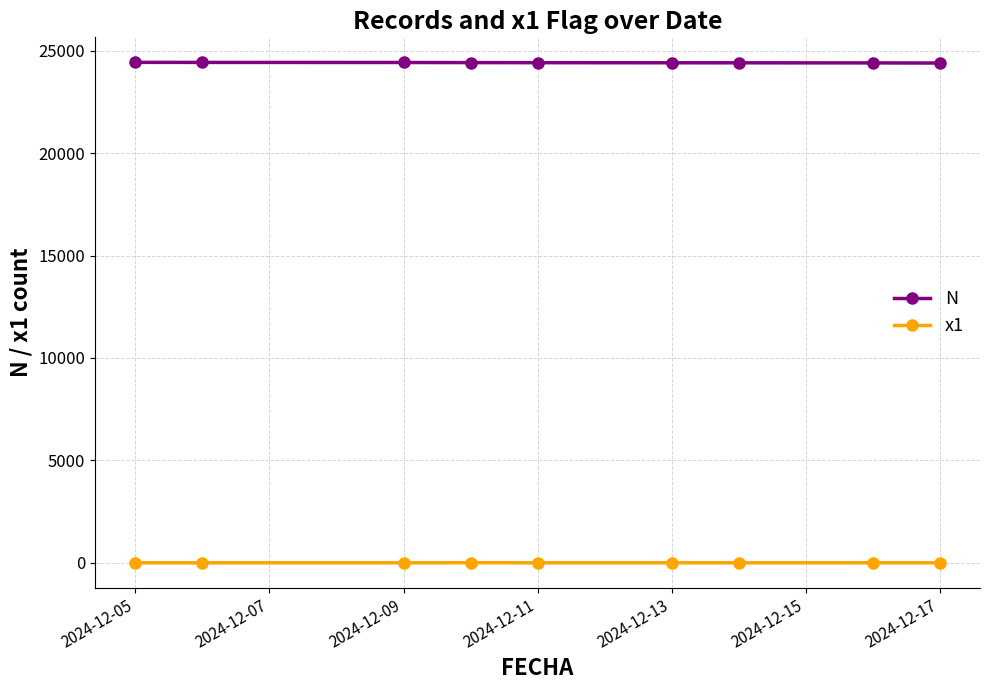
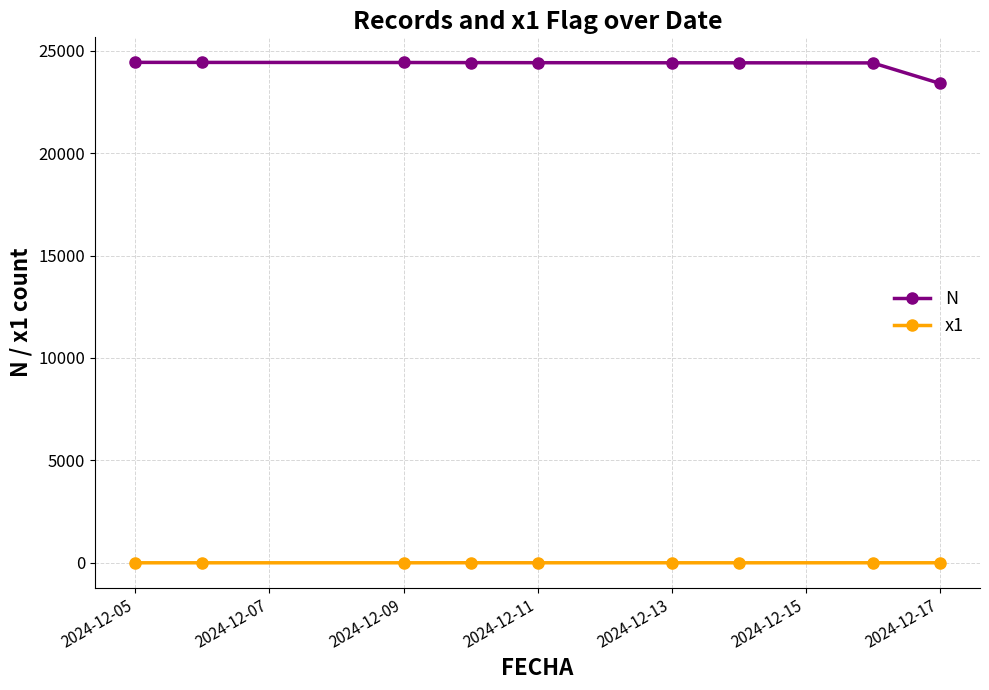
  {
    "N": {
      "2024-12-05": 24400,
      "2024-12-09": 24400,
      "2024-12-11": 24400,
      "2024-12-13": 24400,
-     "2024-12-17": 24400
+     "2024-12-17": 23400
    },
    "x1": {
      "2024-12-05": 0,
      "2024-12-09": 0,
      "2024-12-11": 0,
      "2024-12-13": 0,
      "2024-12-17": 0
    }
  }
